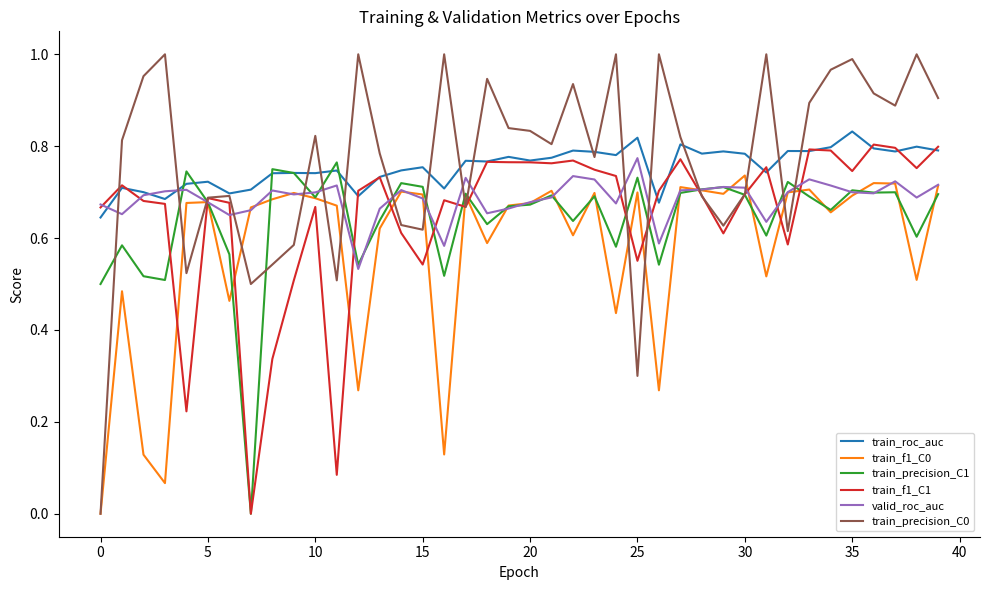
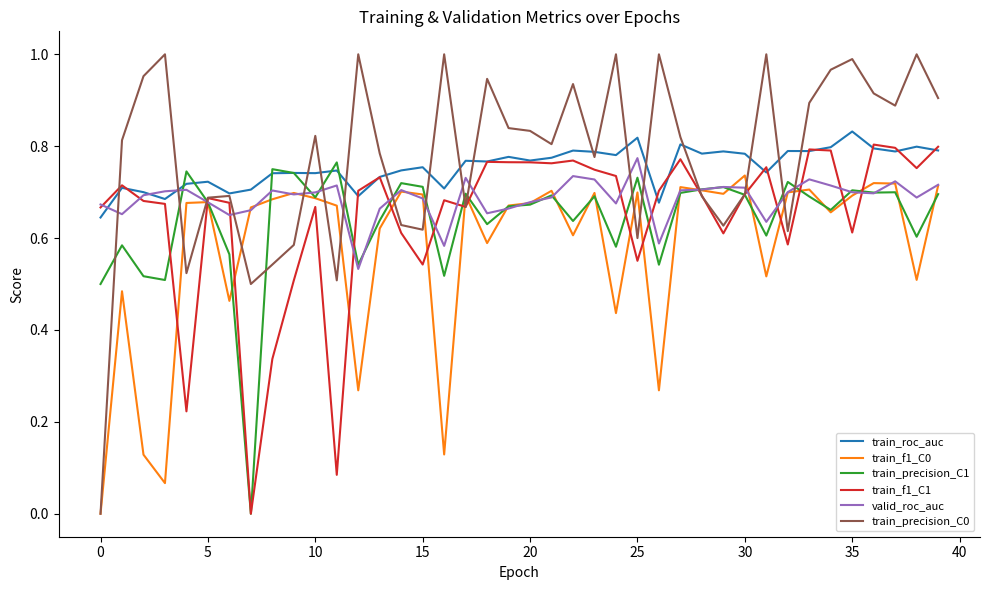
  {
    "train_roc_auc": {
      "0": 0.64,
      "5": 0.72,
      "10": 0.74,
      "15": 0.75,
      "25": 0.82,
      "30": 0.78,
      "35": 0.83
    },
    "train_f1_C0": {
      "15": 0.69,
      "25": 0.70,
      "30": 0.74,
      "35": 0.69
    },
    "train_precision_C1": {
      "0": 0.50,
      "15": 0.71,
      "25": 0.73
    },
    "train_f1_C1": {
      "0": 0.67,
      "10": 0.67,
      "15": 0.54,
      "25": 0.55,
-     "35": 0.75
+     "35": 0.61
    },
    "valid_roc_auc": {
      "0": 0.67,
      "10": 0.70,
      "15": 0.69,
      "25": 0.77,
      "30": 0.71
    },
    "train_precision_C0": {
      "10": 0.82,
      "15": 0.62,
      "20": 0.83,
-     "25": 0.3,
+     "25": 0.6,
      "35": 0.99
    }
  }
